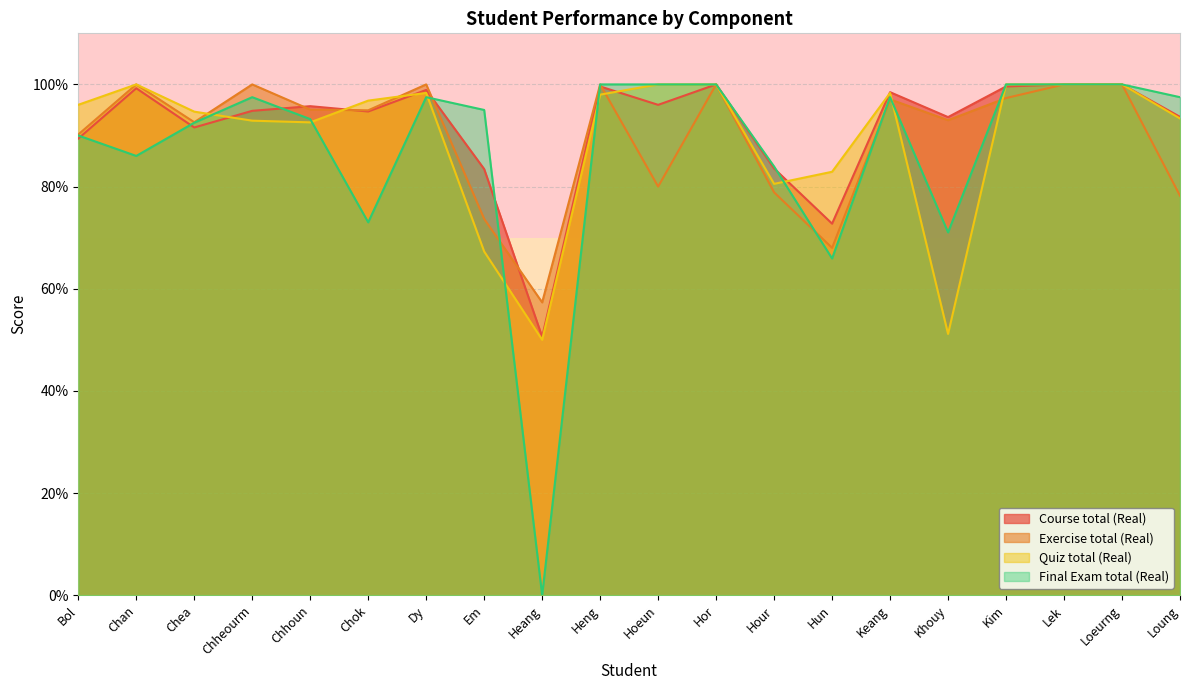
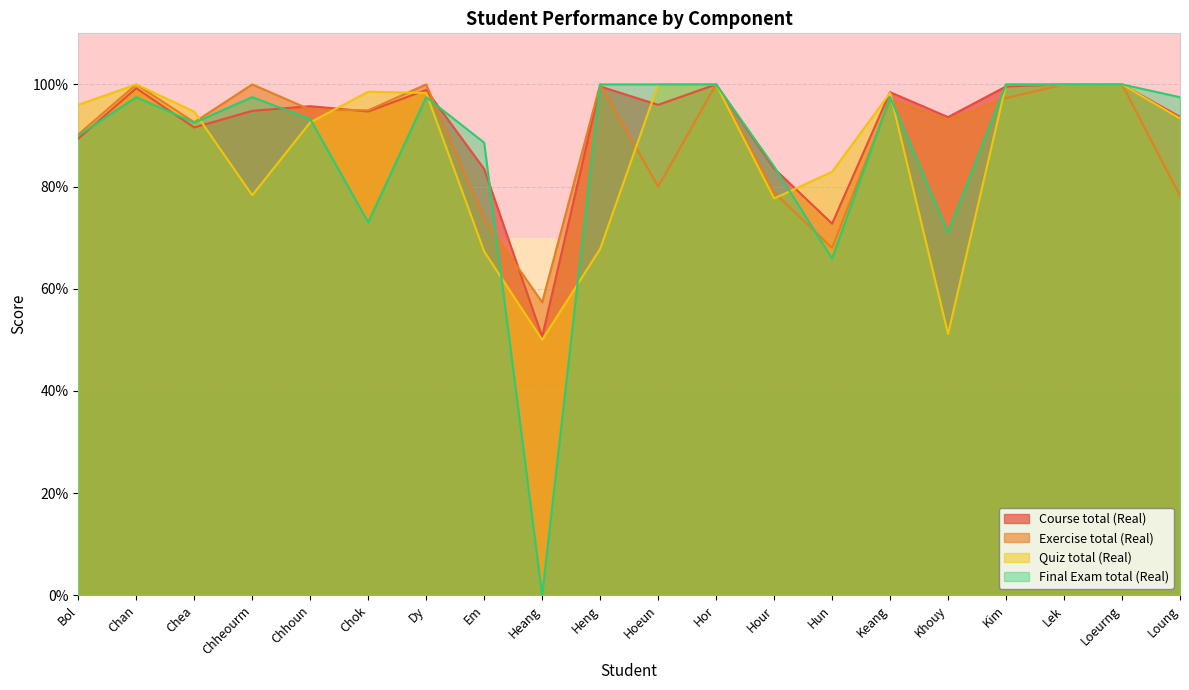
  {
    "Quiz total (Real)": {
      "Bol": "96%",
      "Chea": "95%",
-     "Chheourm": "93%",
+     "Chheourm": "78%",
      "Chhoun": "93%",
-     "Chok": "97%",
+     "Chok": "99%",
      "Dy": "98%",
      "Em": "67%",
      "Heang": "50%",
-     "Heng": "98%",
-     "Hour": "81%",
+     "Heng": "68%",
+     "Hour": "78%",
      "Hun": "83%",
      "Khouy": "51%"
    },
    "Final Exam total (Real)": {
-     "Chan": "86%",
+     "Chan": "98%",
      "Chheourm": "98%",
      "Chhoun": "93%",
      "Chok": "73%",
      "Dy": "98%",
-     "Em": "95%",
+     "Em": "89%",
      "Heang": "0%",
      "Hun": "66%",
      "Khouy": "71%",
      "Loung": "98%"
    }
  }
